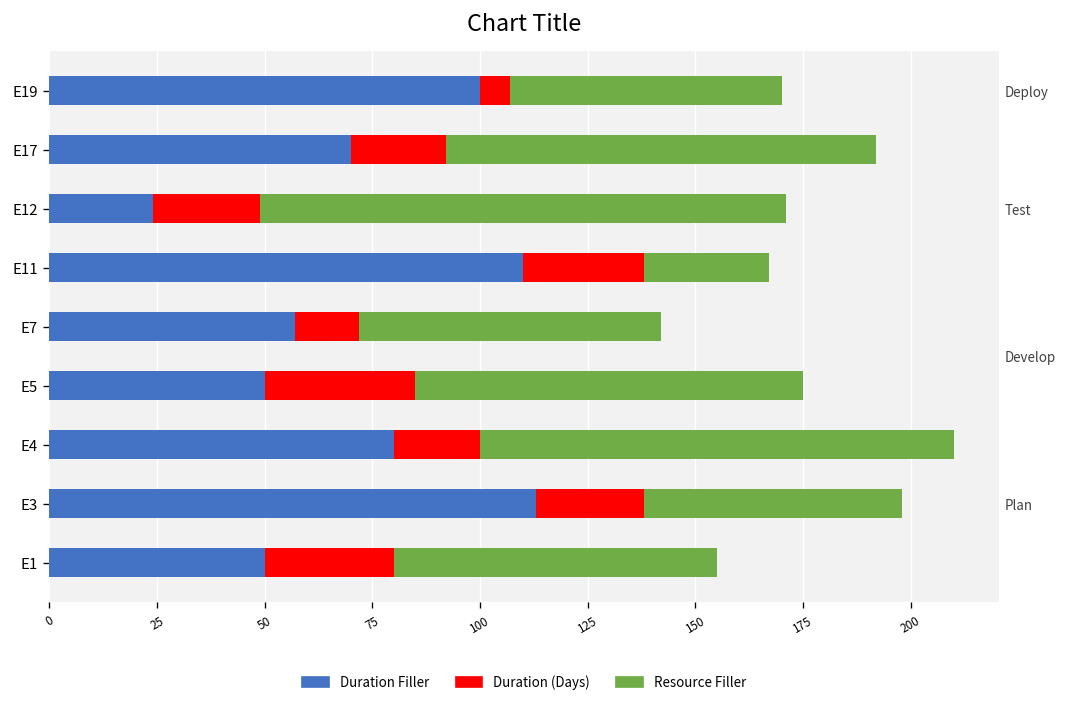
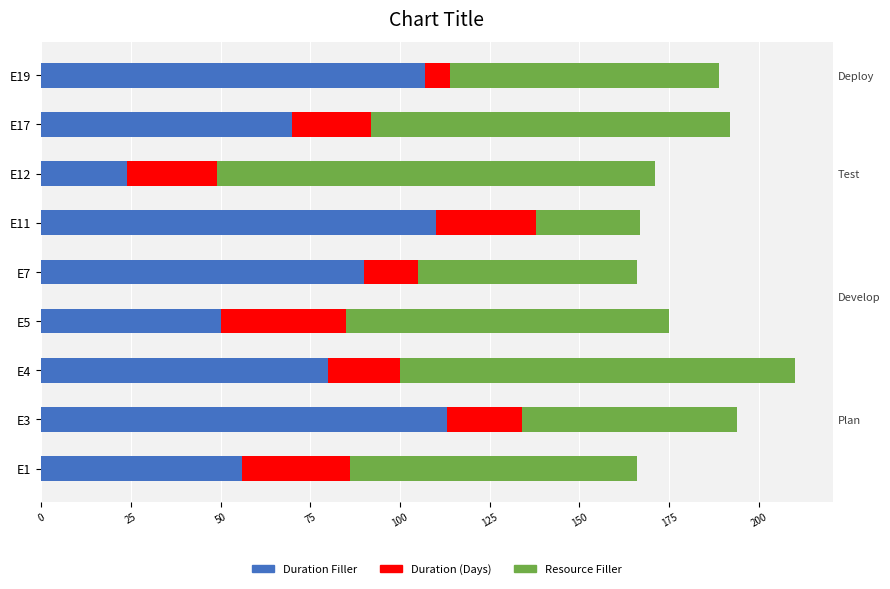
  {
    "Duration Filler": {
-     "E19": 100,
+     "E19": 107,
      "E17": 70,
      "E12": 24,
      "E11": 110,
-     "E7": 57,
+     "E7": 90,
      "E5": 50,
      "E4": 80,
      "E3": 113,
-     "E1": 50
+     "E1": 56
    },
    "Duration (Days)": {
      "E19": 7,
      "E17": 22,
      "E12": 25,
      "E11": 28,
      "E7": 15,
      "E5": 35,
      "E4": 20,
-     "E3": 25,
+     "E3": 21,
      "E1": 30
    },
    "Resource Filler": {
-     "E19": 63,
+     "E19": 75,
      "E17": 100,
      "E12": 122,
      "E11": 29,
-     "E7": 70,
+     "E7": 61,
      "E5": 90,
      "E4": 110,
      "E3": 60,
-     "E1": 75
+     "E1": 80
    }
  }
